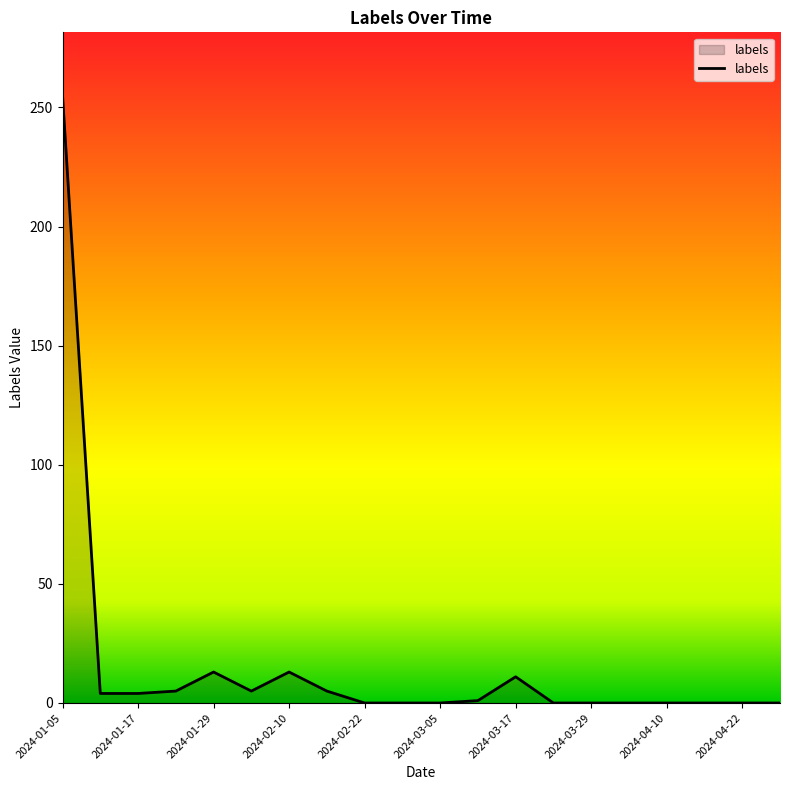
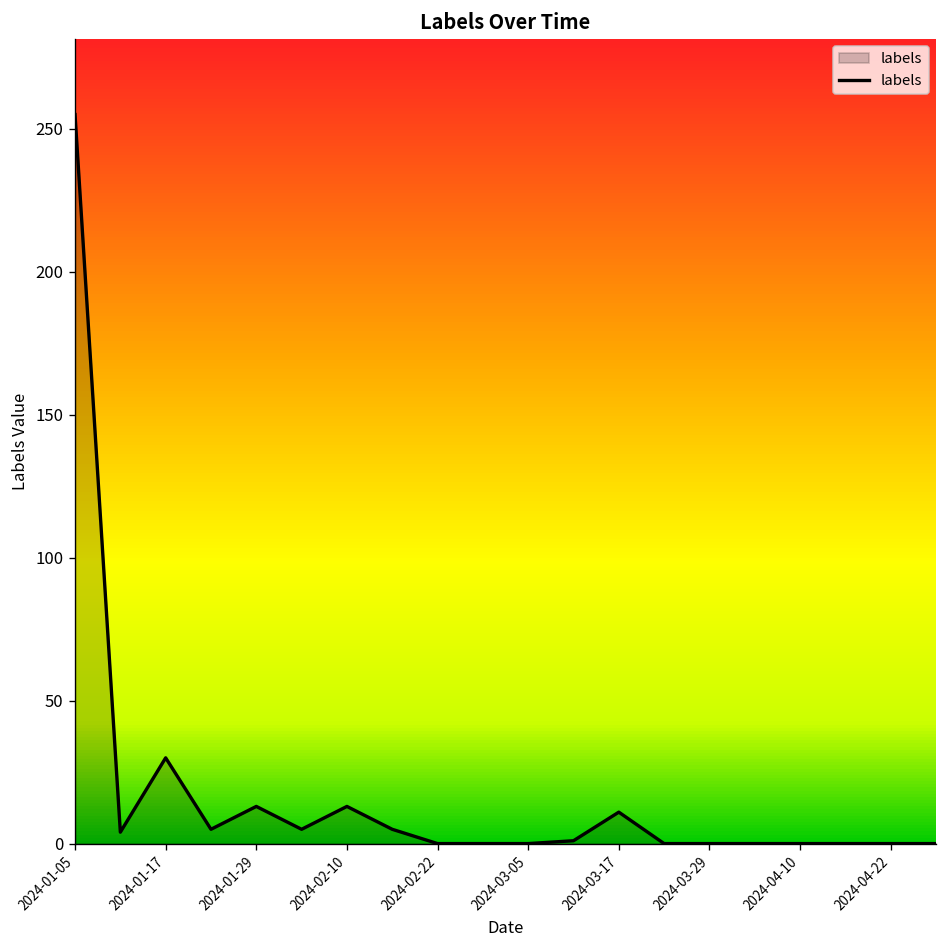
  {
    "2024-01-05": 255,
-   "2024-01-17": 4,
+   "2024-01-17": 30,
    "2024-01-29": 13,
    "2024-02-10": 13,
    "2024-02-22": 0,
    "2024-03-05": 0,
    "2024-03-17": 11,
    "2024-03-29": 0,
    "2024-04-10": 0,
    "2024-04-22": 0
  }
